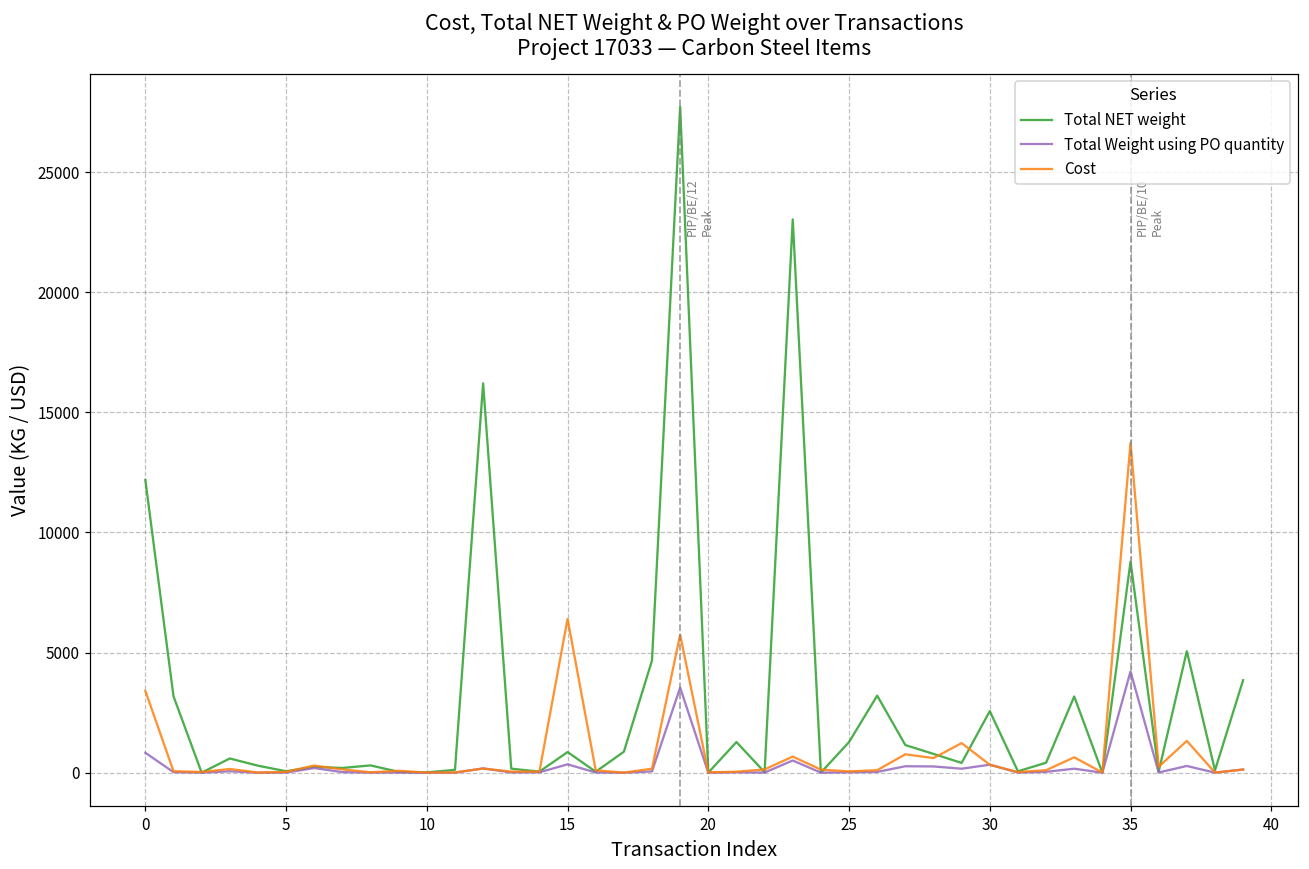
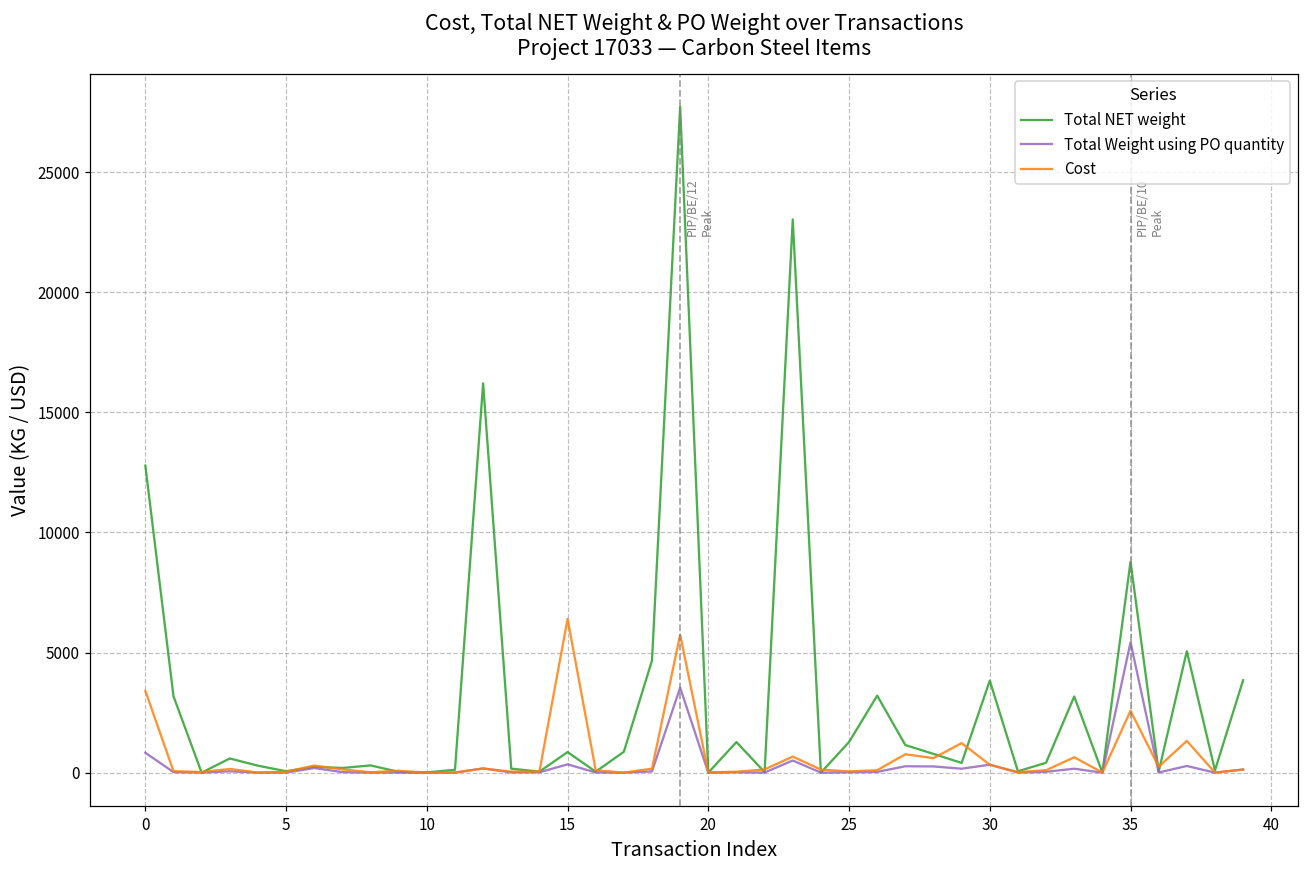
  {
    "Total NET weight": {
-     "0": 12200,
+     "0": 12800,
      "15": 900,
      "25": 1300,
-     "30": 2600,
+     "30": 3800,
      "35": 8800
    },
    "Total Weight using PO quantity": {
      "0": 800,
      "15": 300,
-     "35": 4200
+     "35": 5400
    },
    "Cost": {
      "0": 3400,
      "15": 6400,
-     "35": 13700
+     "35": 2600
    }
  }
